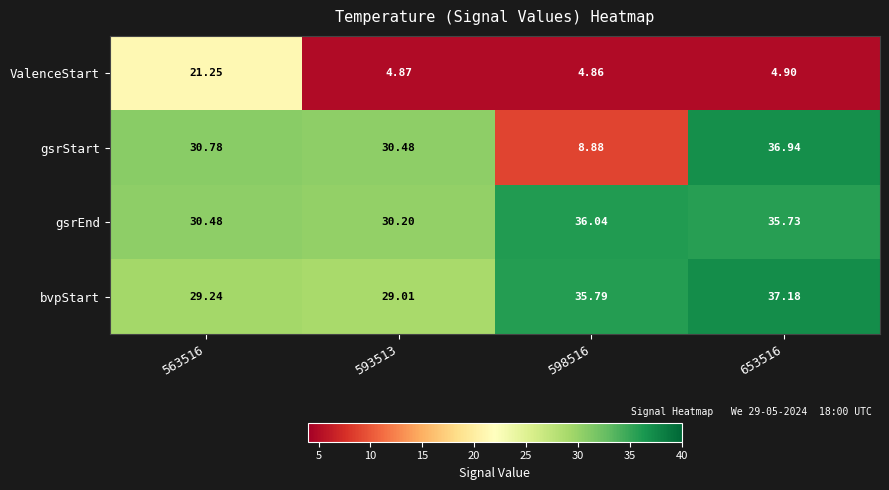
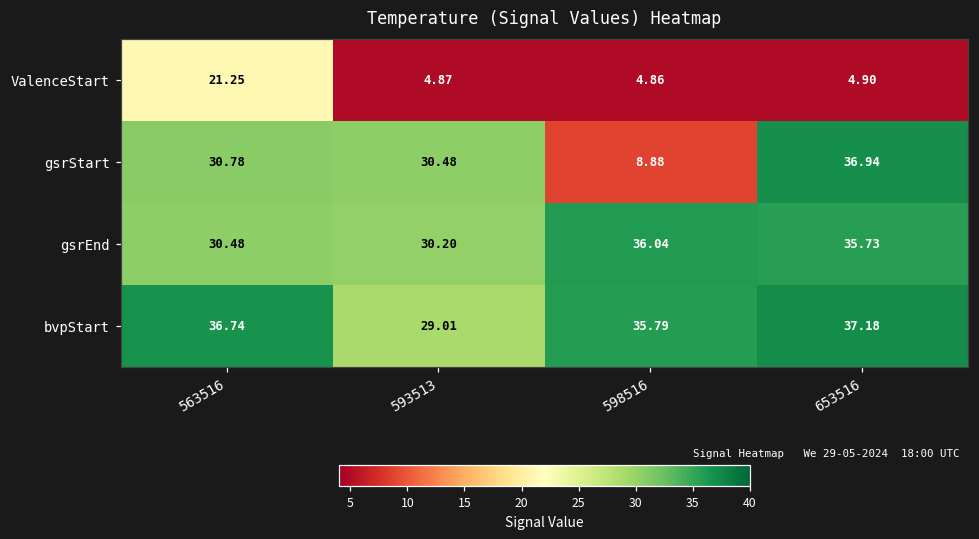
  {
    "ValenceStart": {
      "563516": 21.25,
      "593513": 4.87,
      "598516": 4.86,
      "653516": 4.90
    },
    "gsrStart": {
      "563516": 30.78,
      "593513": 30.48,
      "598516": 8.88,
      "653516": 36.94
    },
    "gsrEnd": {
      "563516": 30.48,
      "593513": 30.20,
      "598516": 36.04,
      "653516": 35.73
    },
    "bvpStart": {
-     "563516": 29.24,
+     "563516": 36.74,
      "593513": 29.01,
      "598516": 35.79,
      "653516": 37.18
    }
  }
